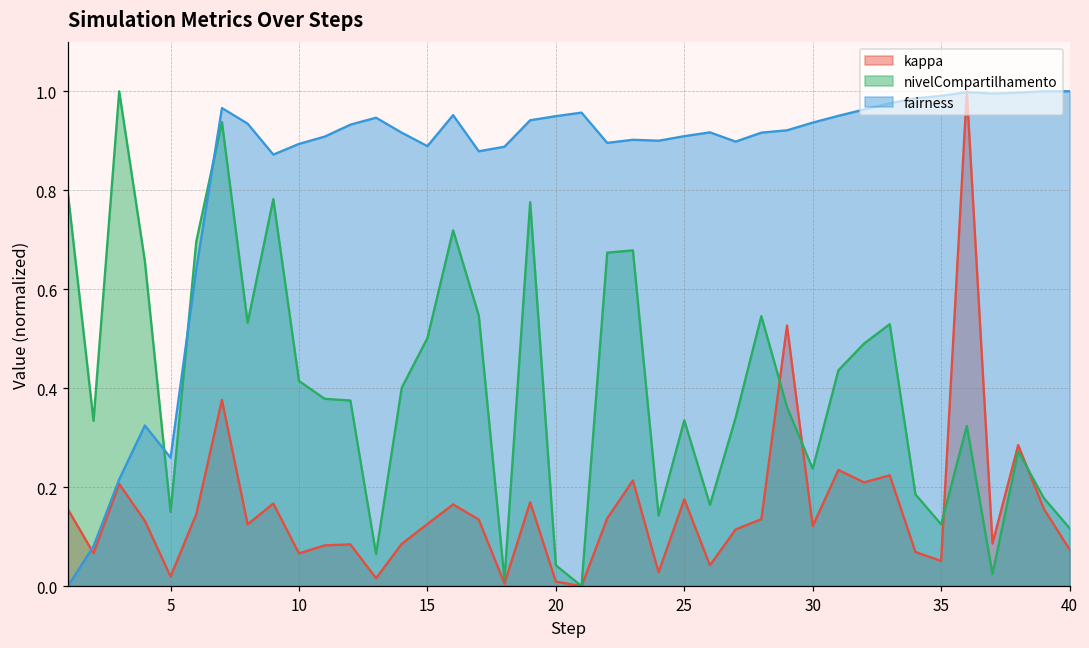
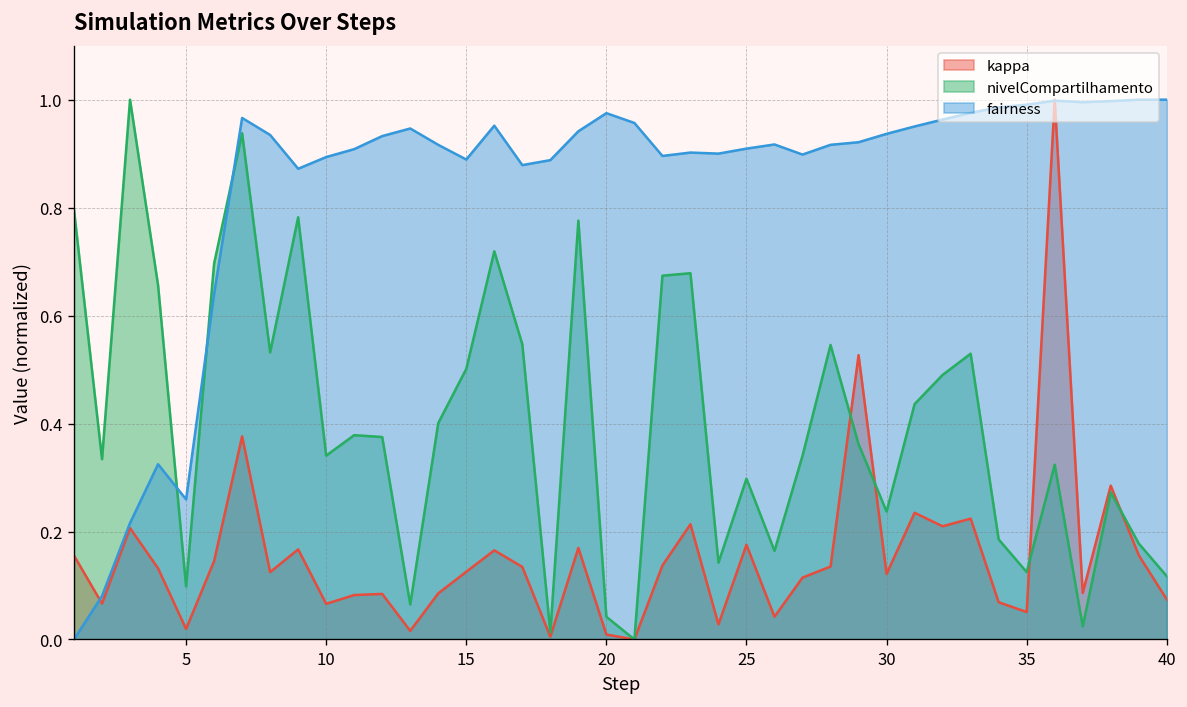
  {
    "kappa": {
      "5": 0.02,
      "10": 0.07,
      "15": 0.13,
      "20": 0.01,
      "25": 0.18,
      "30": 0.12,
      "35": 0.05,
      "40": 0.07
    },
    "nivelCompartilhamento": {
-     "5": 0.15,
-     "10": 0.41,
+     "5": 0.10,
+     "10": 0.34,
      "15": 0.50,
      "20": 0.04,
-     "25": 0.33,
+     "25": 0.30,
      "30": 0.24,
      "35": 0.12,
      "40": 0.12
    },
    "fairness": {
      "5": 0.26,
      "10": 0.89,
      "15": 0.89,
-     "20": 0.95,
+     "20": 0.97,
      "25": 0.91,
      "30": 0.94,
      "40": 1.00
    }
  }
